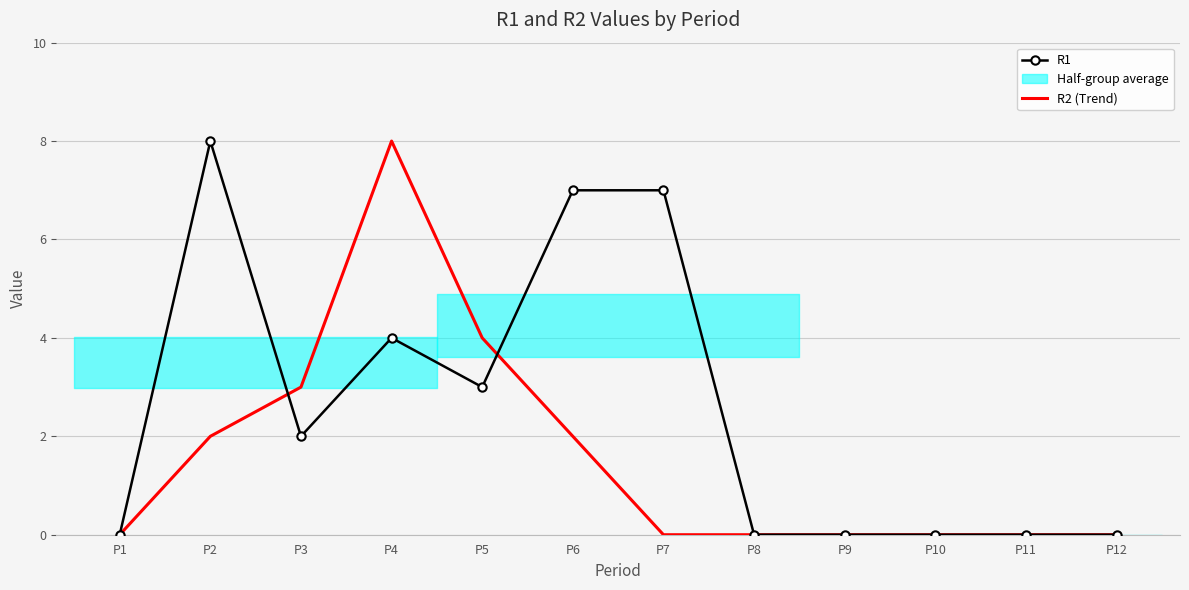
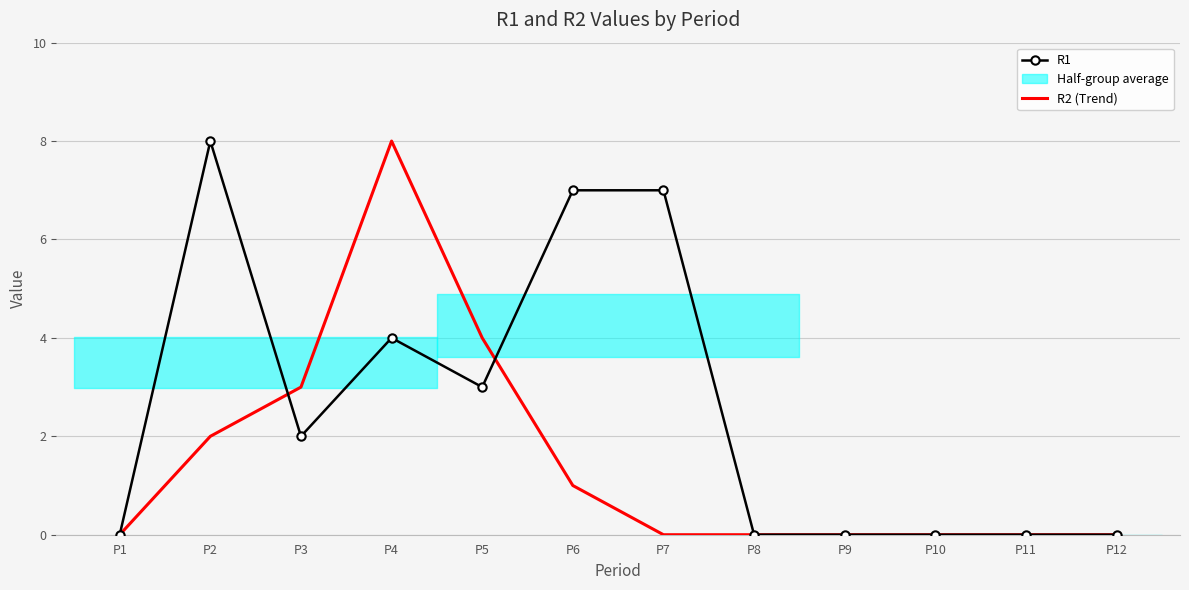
  {
    "R1": {
      "P2": 8,
      "P3": 2,
      "P4": 4,
      "P5": 3,
      "P6": 7,
      "P7": 7
    },
    "R2 (Trend)": {
      "P2": 2,
      "P3": 3,
      "P4": 8,
      "P5": 4,
-     "P6": 2,
+     "P6": 1,
      "P7": 0
    }
  }
